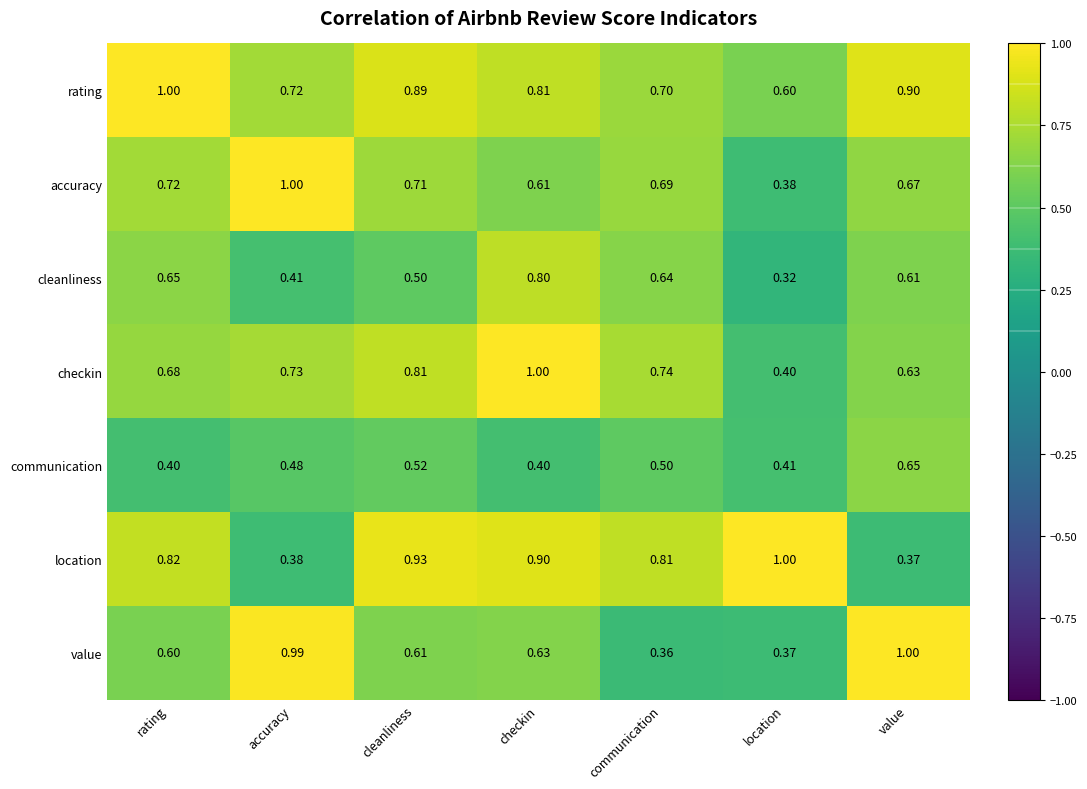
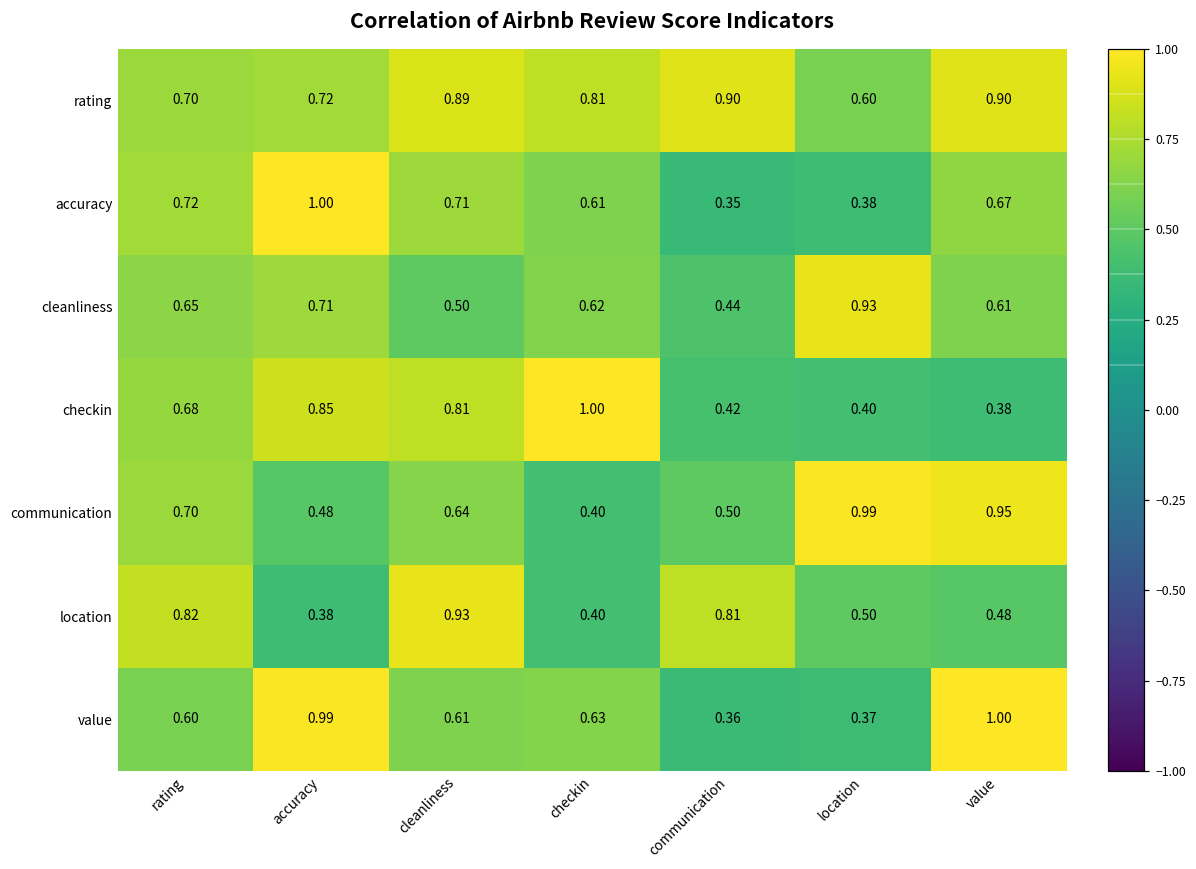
  {
    "rating": {
-     "rating": 1.00,
+     "rating": 0.70,
      "accuracy": 0.72,
      "cleanliness": 0.89,
      "checkin": 0.81,
-     "communication": 0.70,
+     "communication": 0.90,
      "location": 0.60,
      "value": 0.90
    },
    "accuracy": {
      "rating": 0.72,
      "accuracy": 1.00,
      "cleanliness": 0.71,
      "checkin": 0.61,
-     "communication": 0.69,
+     "communication": 0.35,
      "location": 0.38,
      "value": 0.67
    },
    "cleanliness": {
      "rating": 0.65,
-     "accuracy": 0.41,
+     "accuracy": 0.71,
      "cleanliness": 0.50,
-     "checkin": 0.80,
-     "communication": 0.64,
-     "location": 0.32,
+     "checkin": 0.62,
+     "communication": 0.44,
+     "location": 0.93,
      "value": 0.61
    },
    "checkin": {
      "rating": 0.68,
-     "accuracy": 0.73,
+     "accuracy": 0.85,
      "cleanliness": 0.81,
      "checkin": 1.00,
-     "communication": 0.74,
+     "communication": 0.42,
      "location": 0.40,
-     "value": 0.63
+     "value": 0.38
    },
    "communication": {
-     "rating": 0.40,
+     "rating": 0.70,
      "accuracy": 0.48,
-     "cleanliness": 0.52,
+     "cleanliness": 0.64,
      "checkin": 0.40,
      "communication": 0.50,
-     "location": 0.41,
-     "value": 0.65
+     "location": 0.99,
+     "value": 0.95
    },
    "location": {
      "rating": 0.82,
      "accuracy": 0.38,
      "cleanliness": 0.93,
-     "checkin": 0.90,
+     "checkin": 0.40,
      "communication": 0.81,
-     "location": 1.00,
-     "value": 0.37
+     "location": 0.50,
+     "value": 0.48
    },
    "value": {
      "rating": 0.60,
      "accuracy": 0.99,
      "cleanliness": 0.61,
      "checkin": 0.63,
      "communication": 0.36,
      "location": 0.37,
      "value": 1.00
    }
  }
